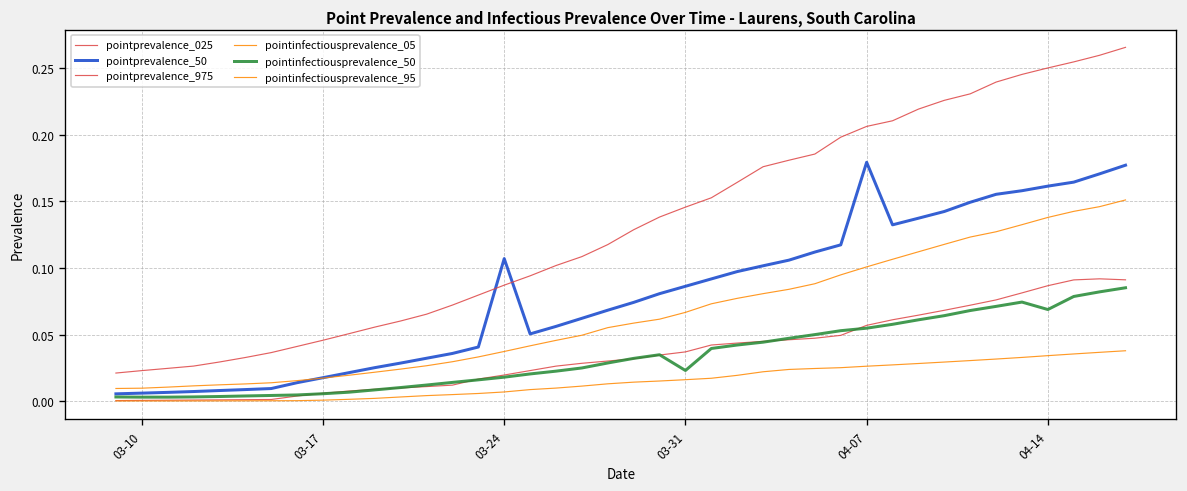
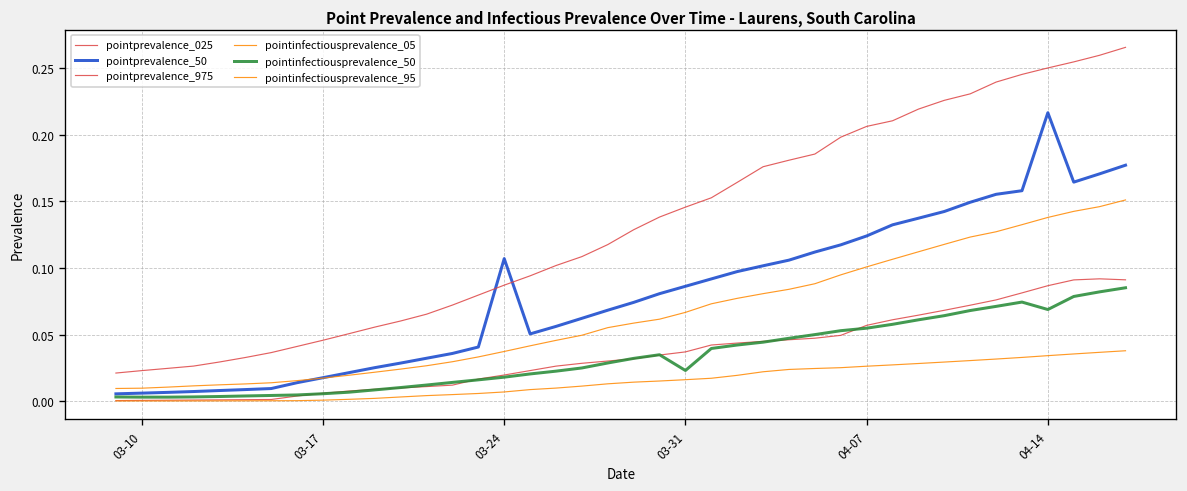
  {
    "pointprevalence_50": {
      "03-10": 0.006,
      "03-24": 0.107,
      "03-31": 0.086,
-     "04-07": 0.179,
-     "04-14": 0.161
+     "04-07": 0.124,
+     "04-14": 0.216
    },
    "pointinfectiousprevalence_50": {
      "03-10": 0.003,
      "03-31": 0.023,
      "04-14": 0.069
    }
  }
